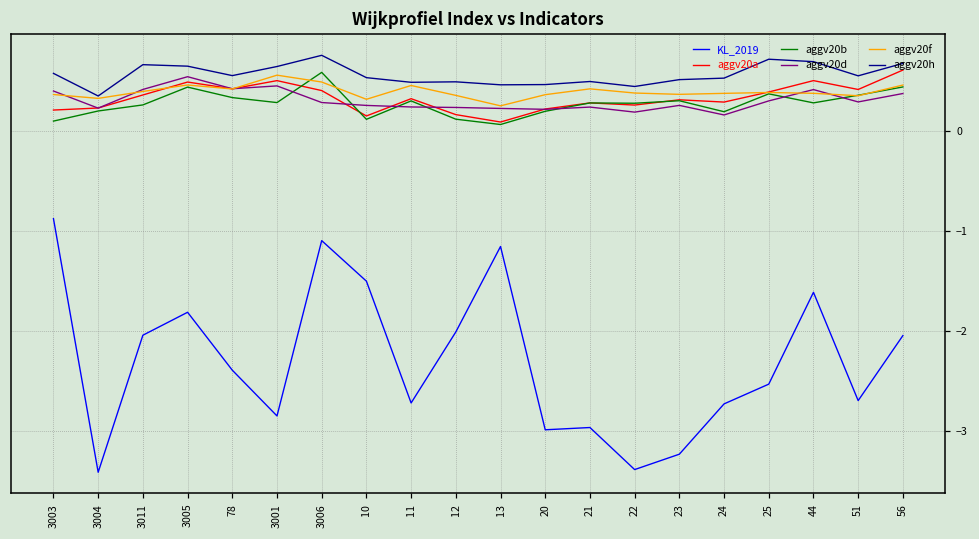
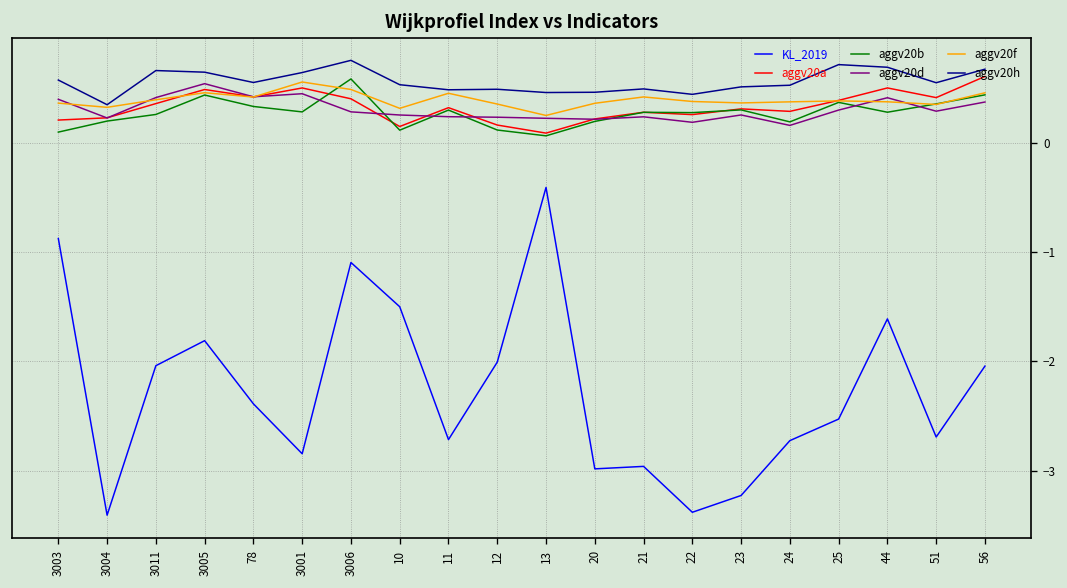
  {
    "KL_2019": {
      "3003": -0.9,
      "3004": -3.4,
      "3011": -2.0,
      "3005": -1.8,
      "78": -2.4,
      "3001": -2.8,
      "3006": -1.1,
      "10": -1.5,
      "11": -2.7,
      "12": -2.0,
-     "13": -1.2,
+     "13": -0.4,
      "20": -3.0,
      "21": -3.0,
      "22": -3.4,
      "23": -3.2,
      "24": -2.7,
      "25": -2.5,
      "44": -1.6,
      "51": -2.7,
      "56": -2.0
    },
    "aggv20a": {
      "3003": 0.2,
      "3011": 0.4,
      "3005": 0.5,
      "3001": 0.5,
      "3006": 0.4,
      "10": 0.1,
      "12": 0.2,
      "24": 0.3,
      "44": 0.5,
      "51": 0.4,
      "56": 0.6
    },
    "aggv20b": {
      "3003": 0.1,
      "3004": 0.2,
      "3011": 0.3,
      "78": 0.3,
      "3001": 0.3,
      "3006": 0.6,
      "10": 0.1,
      "12": 0.1,
      "24": 0.2,
      "44": 0.3
    },
    "aggv20d": {
      "3003": 0.4,
      "3005": 0.5,
      "3001": 0.4,
      "3006": 0.3,
      "10": 0.3,
      "11": 0.2,
      "12": 0.2,
      "21": 0.2,
      "22": 0.2,
      "23": 0.3,
      "24": 0.2,
      "25": 0.3,
      "44": 0.4,
      "51": 0.3,
      "56": 0.4
    },
    "aggv20f": {
      "3003": 0.4,
      "3001": 0.6,
      "3006": 0.5,
      "10": 0.3,
      "11": 0.5,
      "12": 0.4,
      "20": 0.4,
      "21": 0.4,
      "22": 0.4,
      "23": 0.4,
      "24": 0.4,
      "44": 0.4
    },
    "aggv20h": {
      "3003": 0.6,
      "3011": 0.7,
      "3005": 0.6,
      "78": 0.6,
      "3001": 0.6,
      "3006": 0.8,
      "10": 0.5,
      "11": 0.5,
      "12": 0.5,
      "13": 0.5,
      "20": 0.5,
      "21": 0.5,
      "22": 0.4,
      "23": 0.5,
      "24": 0.5,
      "25": 0.7,
      "44": 0.7,
      "51": 0.6,
      "56": 0.7
    }
  }
